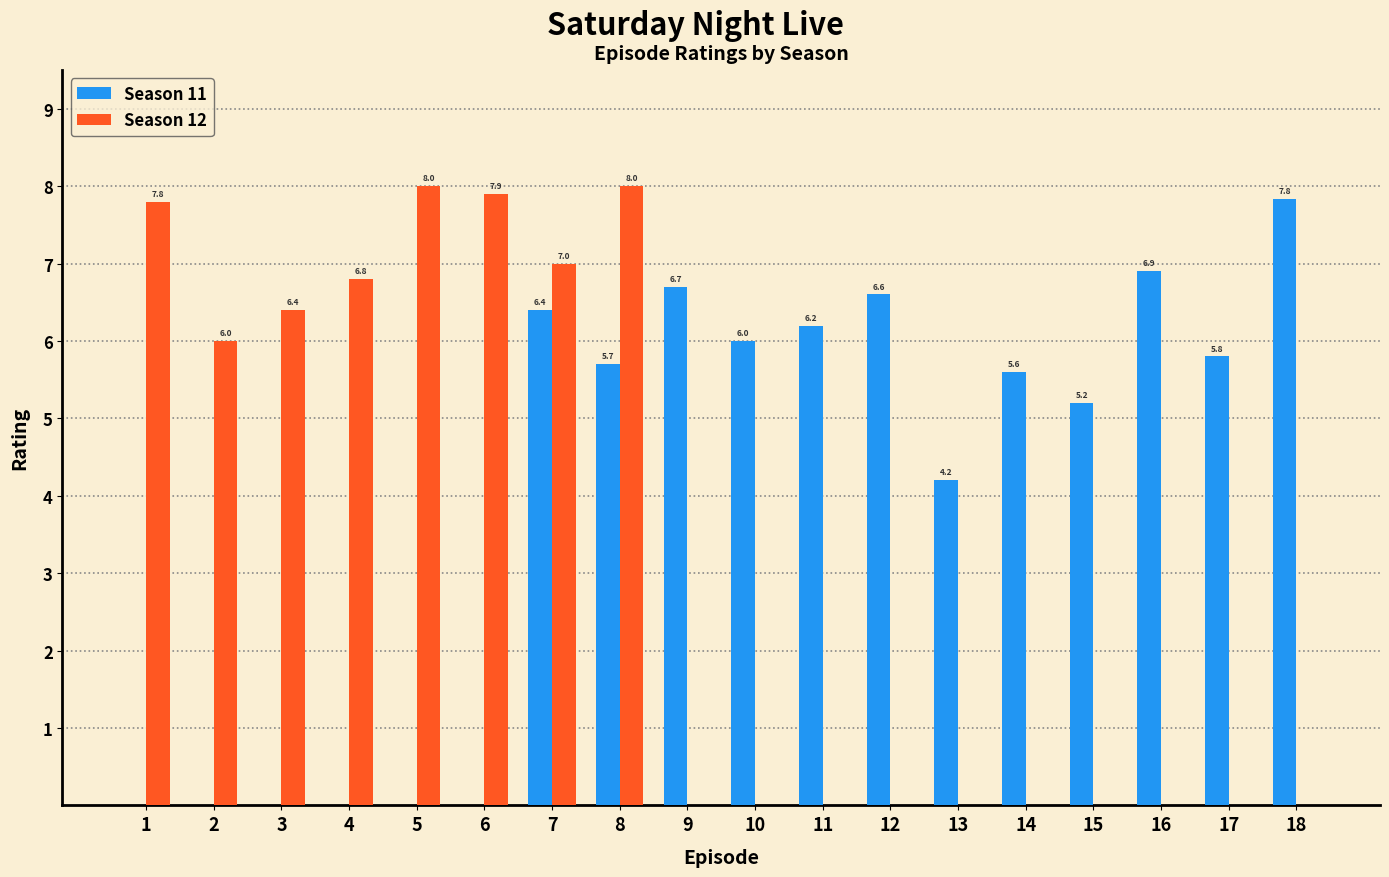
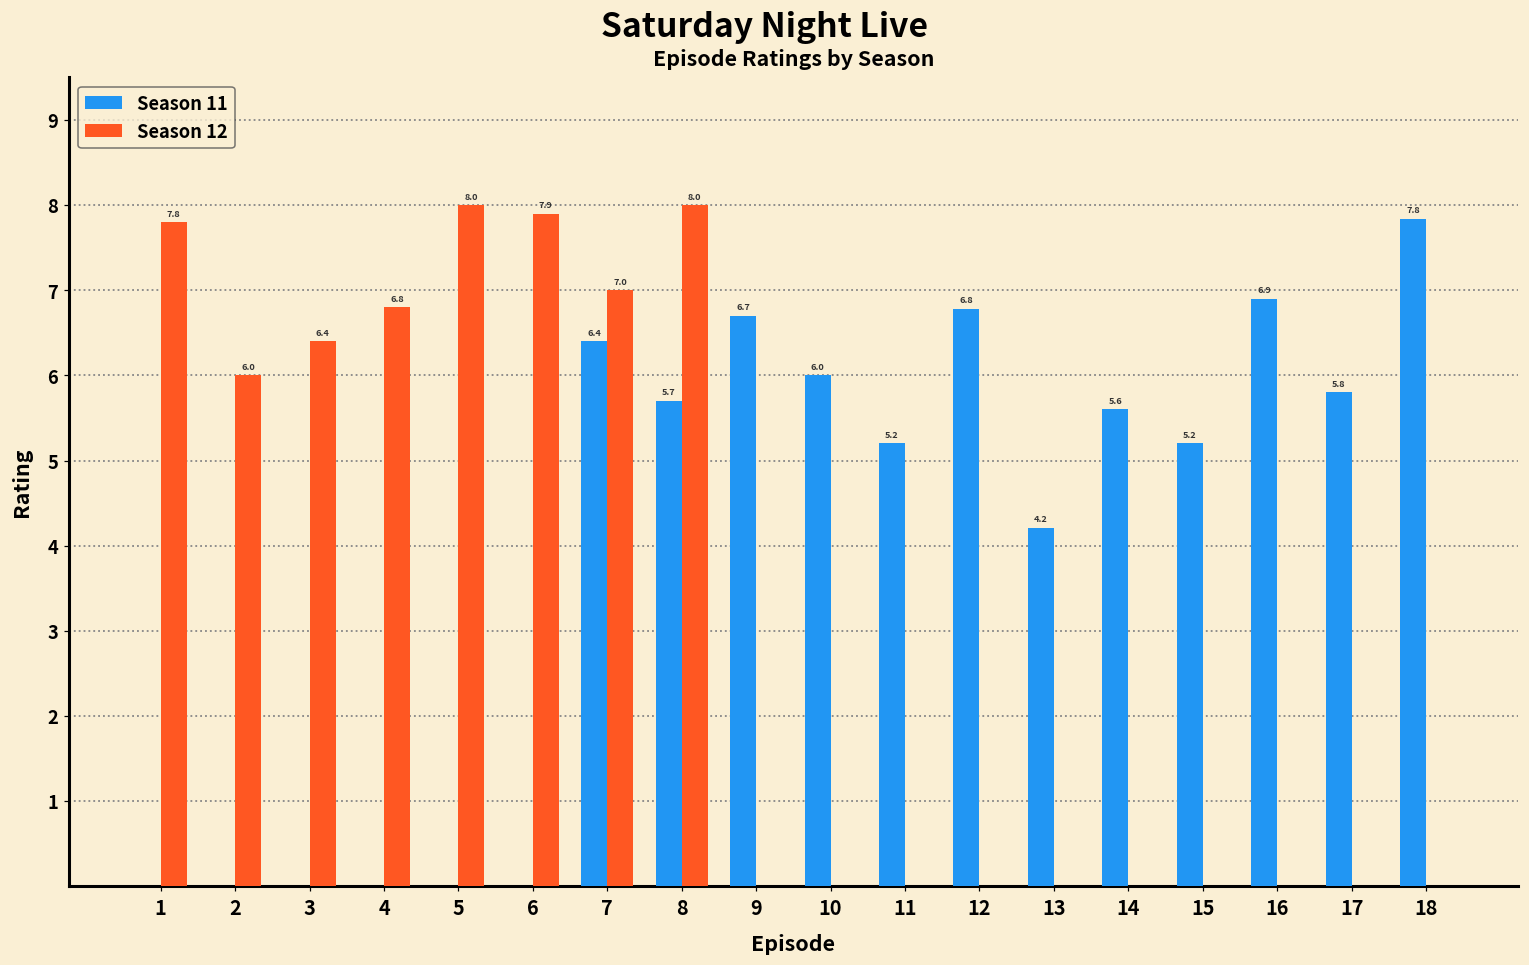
  {
    "Season 11": {
      "7": 6.4,
      "8": 5.7,
      "9": 6.7,
      "10": 6.0,
-     "11": 6.2,
-     "12": 6.6,
+     "11": 5.2,
+     "12": 6.8,
      "13": 4.2,
      "14": 5.6,
      "15": 5.2,
      "16": 6.9,
      "17": 5.8,
      "18": 7.8
    },
    "Season 12": {
      "1": 7.8,
      "2": 6.0,
      "3": 6.4,
      "4": 6.8,
      "5": 8.0,
      "6": 7.9,
      "7": 7.0,
      "8": 8.0
    }
  }
